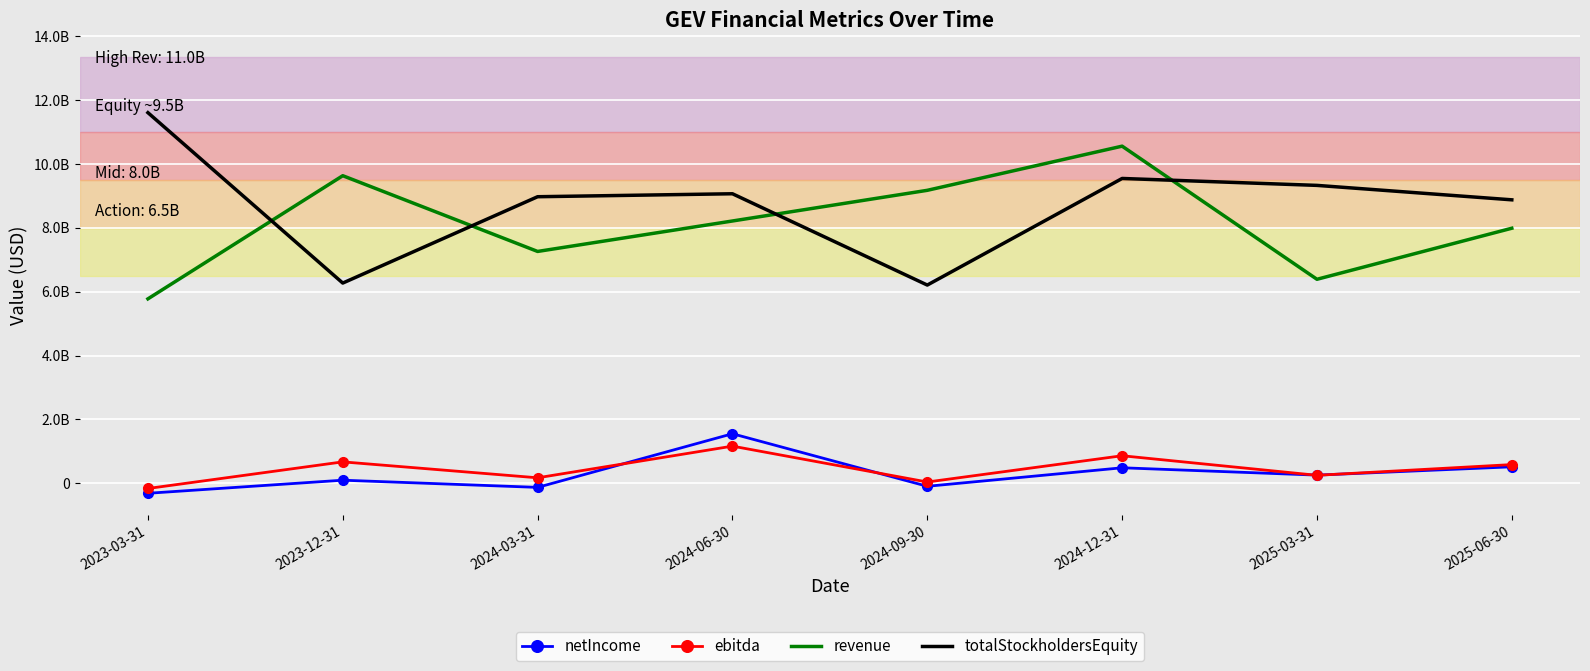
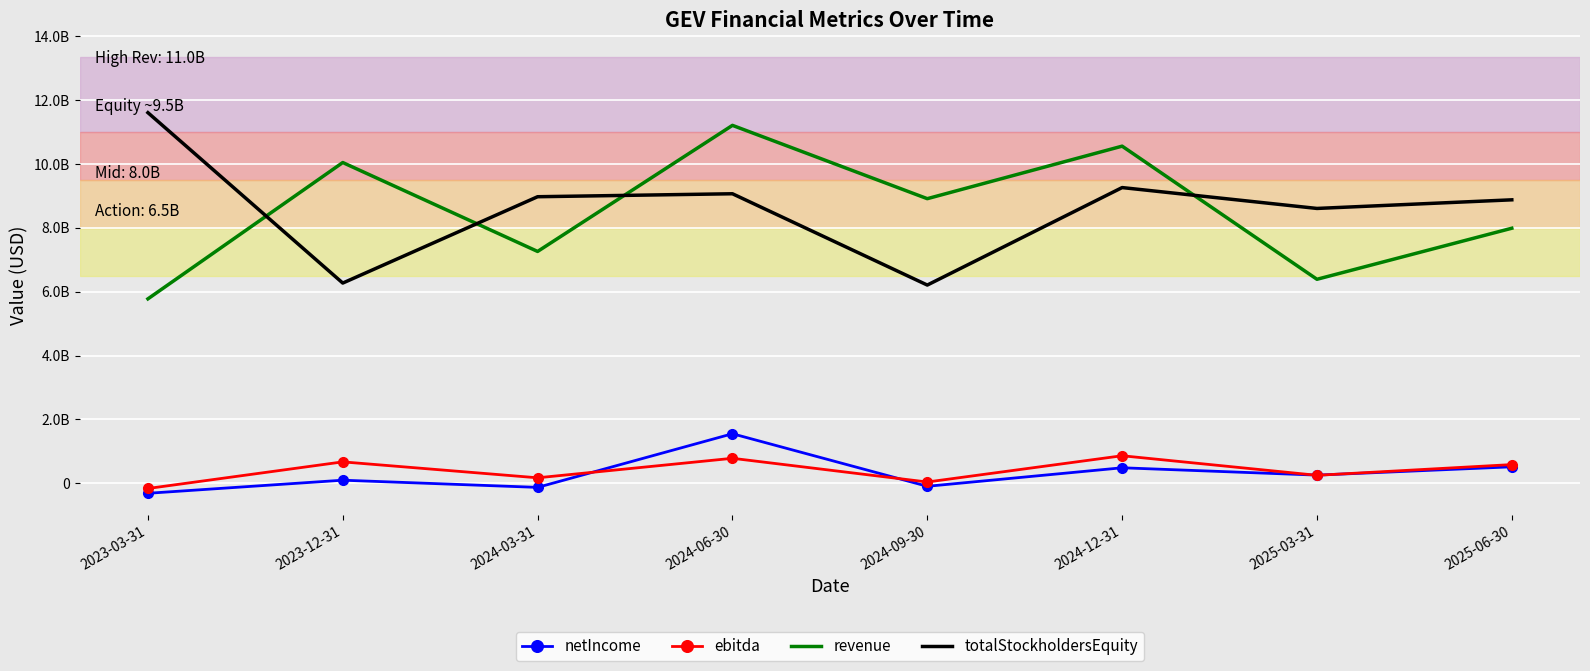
  {
    "netIncome": {
      "2023-03-31": -300000000,
      "2023-12-31": 100000000,
      "2024-03-31": -100000000,
      "2024-06-30": 1500000000,
      "2024-09-30": -100000000,
      "2024-12-31": 500000000
    },
    "ebitda": {
      "2023-03-31": -200000000,
      "2023-12-31": 700000000,
      "2024-03-31": 200000000,
-     "2024-06-30": 1200000000,
+     "2024-06-30": 800000000,
      "2024-09-30": 0,
      "2024-12-31": 900000000
    },
    "revenue": {
      "2023-03-31": 5800000000,
-     "2023-12-31": 9600000000,
+     "2023-12-31": 10000000000,
      "2024-03-31": 7300000000,
-     "2024-06-30": 8200000000,
-     "2024-09-30": 9200000000,
+     "2024-06-30": 11200000000,
+     "2024-09-30": 8900000000,
      "2024-12-31": 10600000000,
      "2025-03-31": 6400000000,
      "2025-06-30": 8000000000
    },
    "totalStockholdersEquity": {
      "2023-12-31": 6300000000,
      "2024-03-31": 9000000000,
      "2024-06-30": 9100000000,
      "2024-09-30": 6200000000,
-     "2024-12-31": 9500000000,
-     "2025-03-31": 9300000000,
+     "2024-12-31": 9300000000,
+     "2025-03-31": 8600000000,
      "2025-06-30": 8900000000
    }
  }
